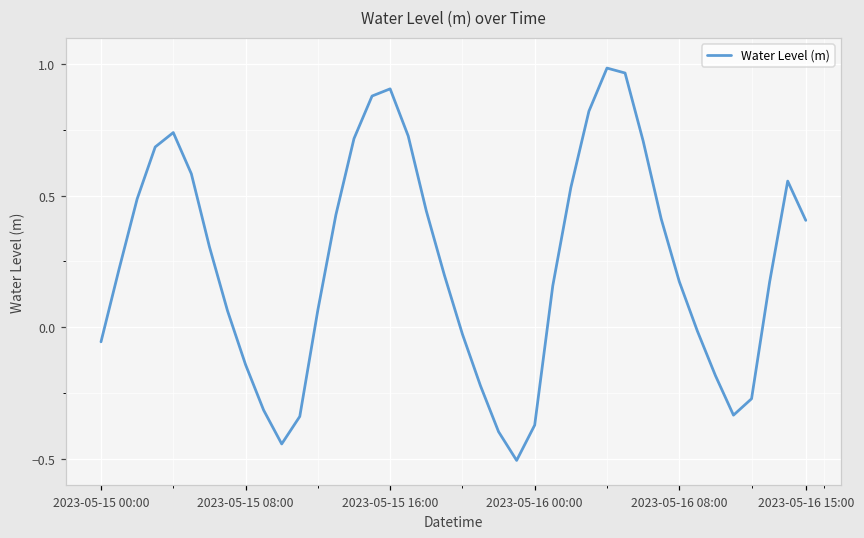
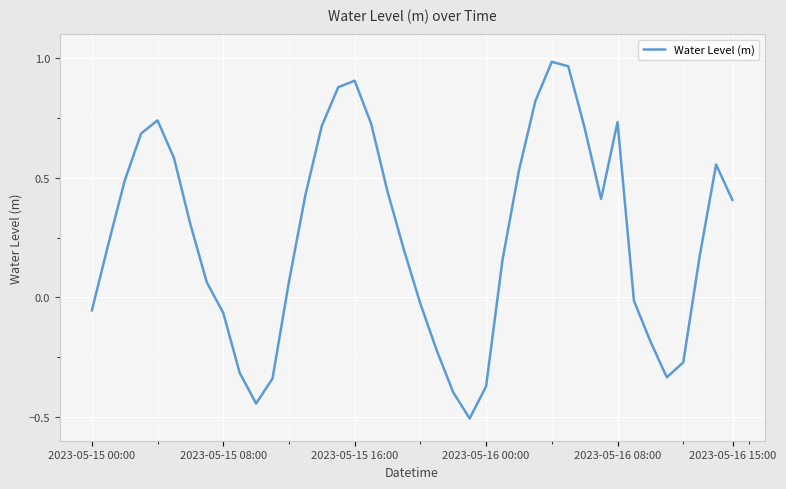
  {
    "2023-05-15 00:00": -0.06,
-   "2023-05-15 08:00": -0.14,
+   "2023-05-15 08:00": -0.06,
    "2023-05-15 16:00": 0.91,
    "2023-05-16 00:00": -0.37,
-   "2023-05-16 08:00": 0.17,
+   "2023-05-16 08:00": 0.73,
    "2023-05-16 15:00": 0.41
  }
